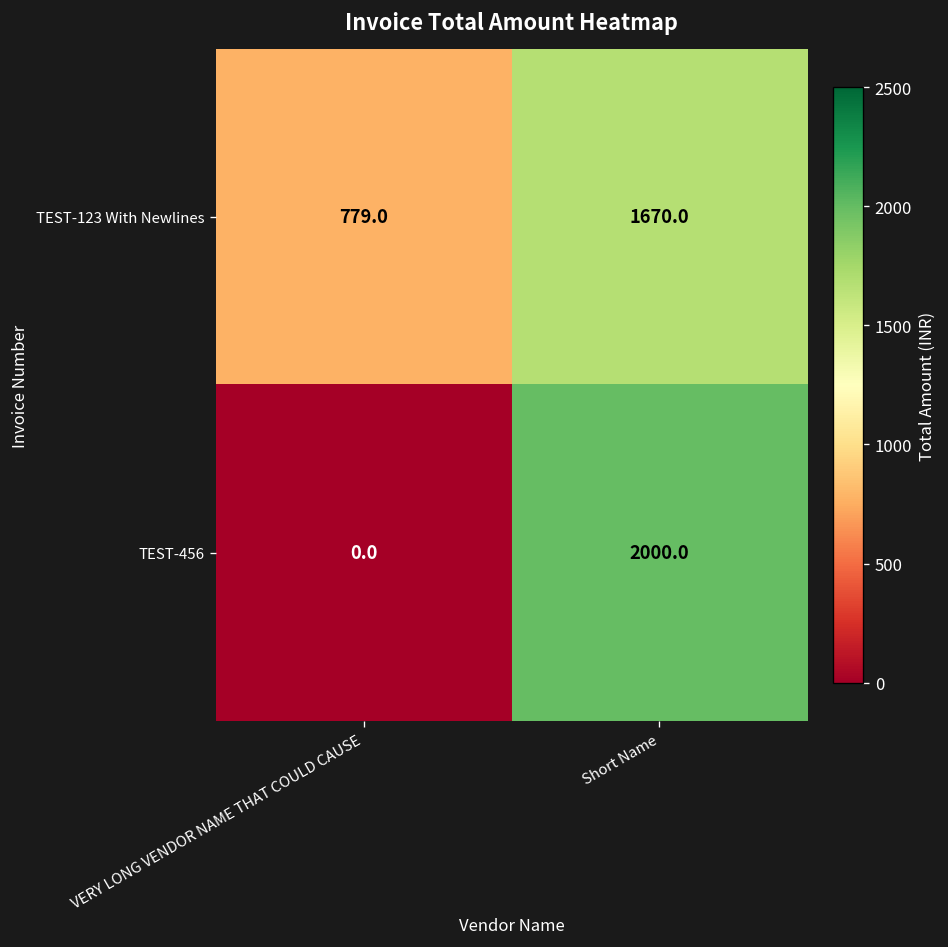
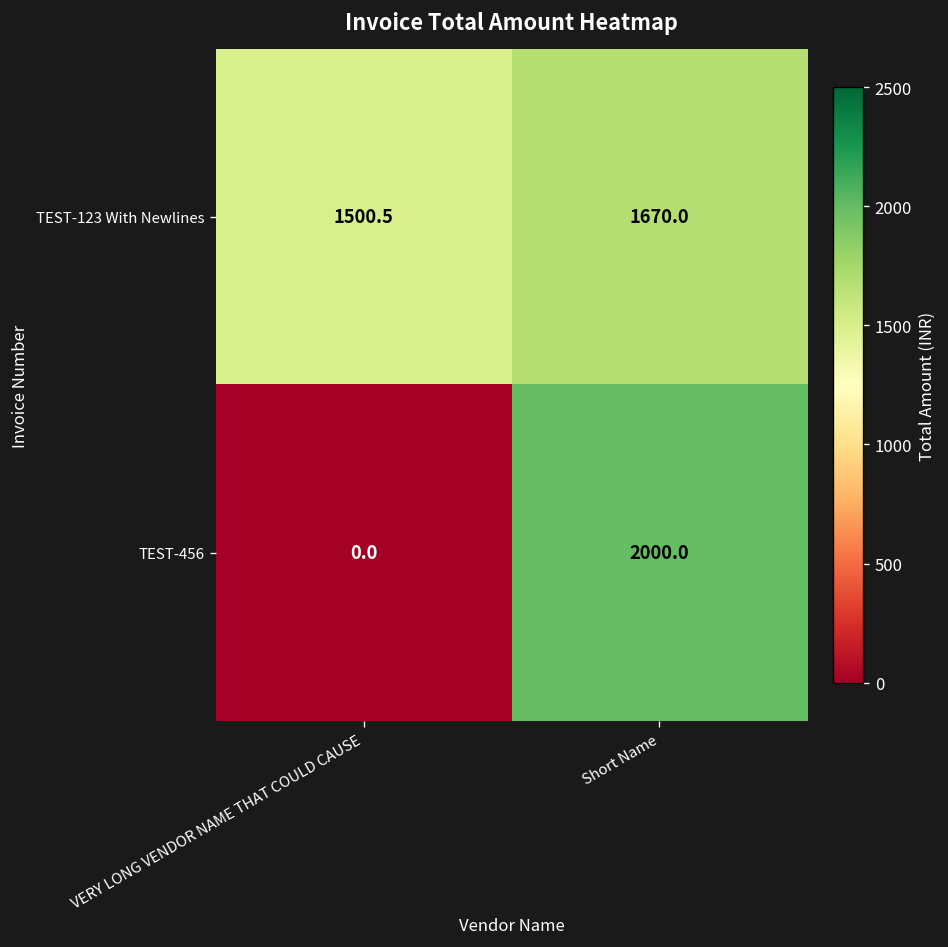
  {
    "TEST-123 With Newlines": {
-     "VERY LONG VENDOR NAME THAT COULD CAUSE": 779.0,
+     "VERY LONG VENDOR NAME THAT COULD CAUSE": 1500.5,
      "Short Name": 1670.0
    },
    "TEST-456": {
      "VERY LONG VENDOR NAME THAT COULD CAUSE": 0.0,
      "Short Name": 2000.0
    }
  }
